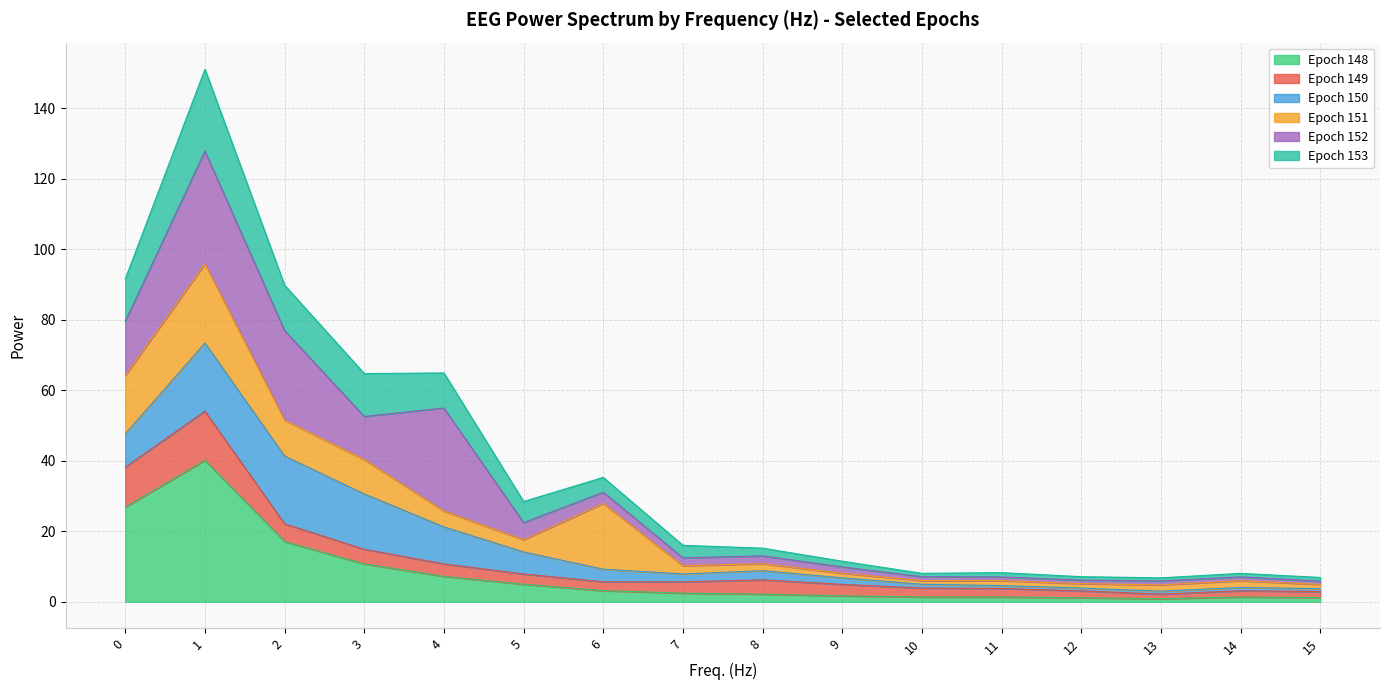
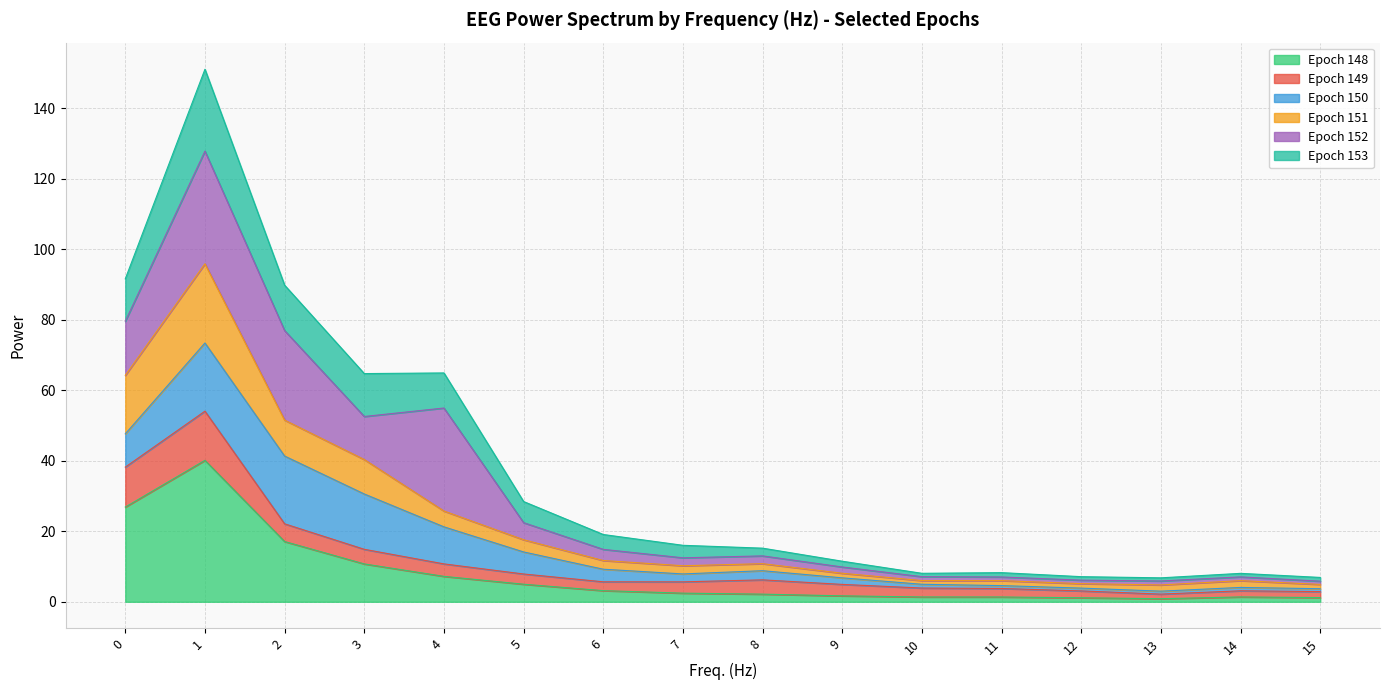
  {
    "Epoch 149": {
      "0": 11,
      "1": 14,
      "2": 5,
      "3": 4,
      "4": 4,
      "5": 3,
      "6": 3,
      "7": 3,
      "8": 4,
      "9": 3,
      "10": 3,
      "11": 2,
      "12": 2,
      "13": 1,
      "14": 2,
      "15": 2
    },
    "Epoch 150": {
      "0": 9,
      "1": 19,
      "2": 19,
      "3": 16,
      "4": 11,
      "5": 6,
      "6": 4,
      "7": 2,
      "8": 3,
      "9": 2,
      "10": 1,
      "11": 1,
      "12": 1,
      "13": 1,
      "14": 1,
      "15": 1
    },
    "Epoch 151": {
      "0": 17,
      "1": 22,
      "2": 10,
      "3": 10,
      "4": 4,
      "5": 3,
-     "6": 19,
+     "6": 2,
      "7": 2,
      "8": 2,
      "9": 1,
      "10": 1,
      "11": 1,
      "12": 1,
      "13": 2,
      "14": 2,
      "15": 1
    },
    "Epoch 152": {
      "0": 15,
      "1": 32,
      "2": 25,
      "3": 12,
      "4": 29,
      "5": 5,
      "6": 3,
      "7": 2,
      "8": 2,
      "9": 2,
      "10": 1,
      "11": 1,
      "12": 1,
      "13": 1,
      "14": 1,
      "15": 1
    }
  }
